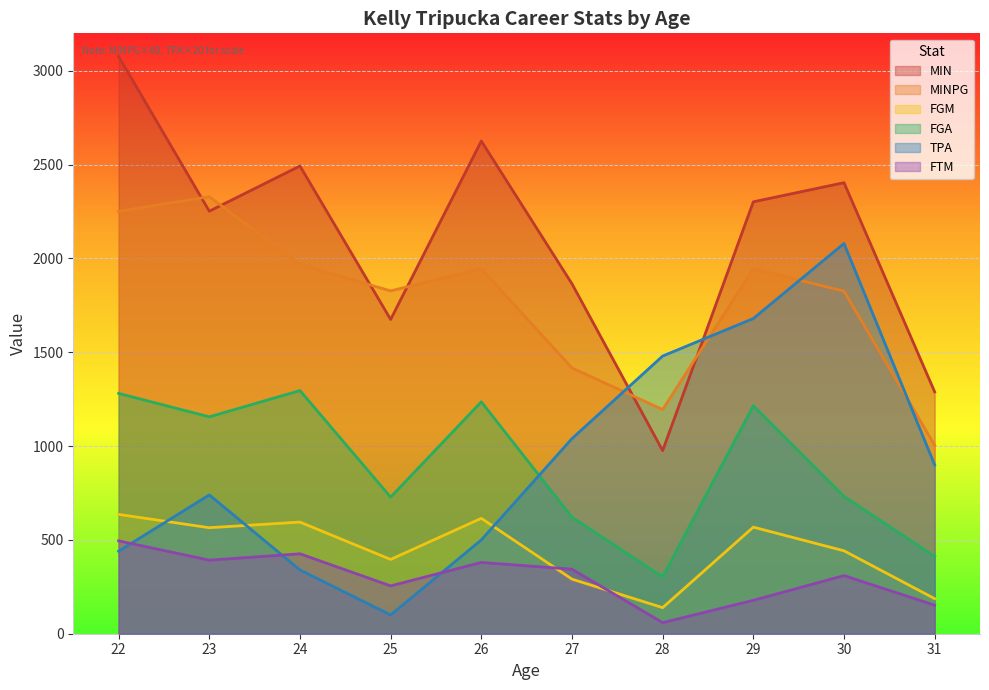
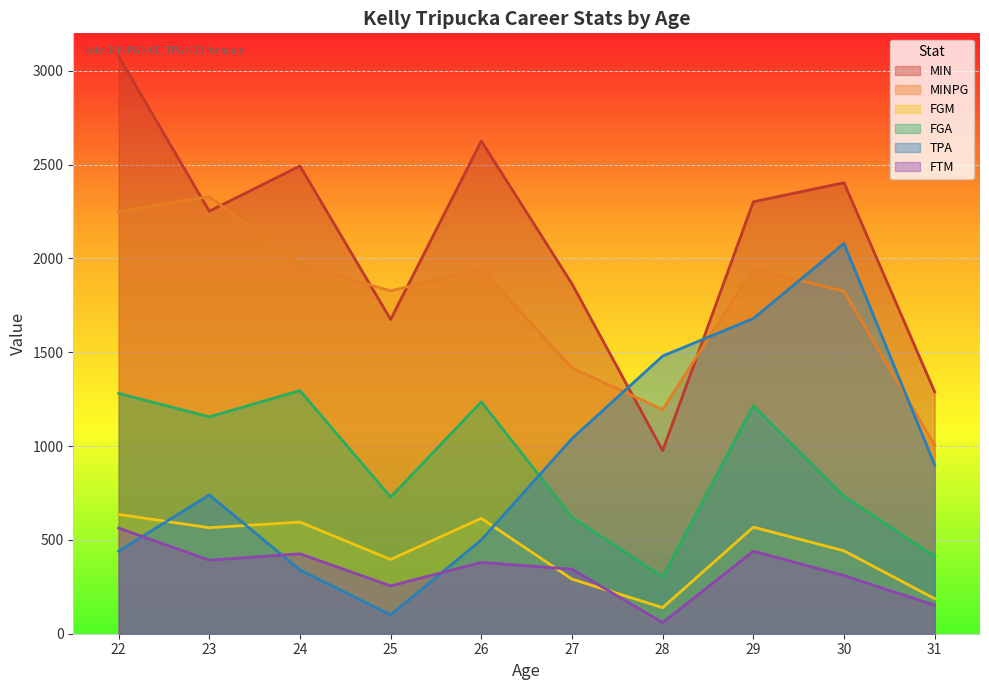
  {
    "FGA": {
      "22": 1280,
      "23": 1160,
      "24": 1300,
      "25": 730,
      "26": 1240,
      "27": 620,
      "28": 300,
      "29": 1220,
      "30": 730,
      "31": 410
    },
    "TPA": {
      "22": 440,
      "23": 740,
      "24": 340,
      "25": 100,
      "26": 500,
      "27": 1040,
      "28": 1480,
      "29": 1680,
      "30": 2080,
      "31": 900
    },
    "FTM": {
-     "22": 500,
+     "22": 560,
      "23": 390,
      "24": 430,
      "25": 260,
      "26": 380,
      "27": 340,
      "28": 60,
-     "29": 180,
+     "29": 440,
      "30": 310,
      "31": 150
    }
  }
